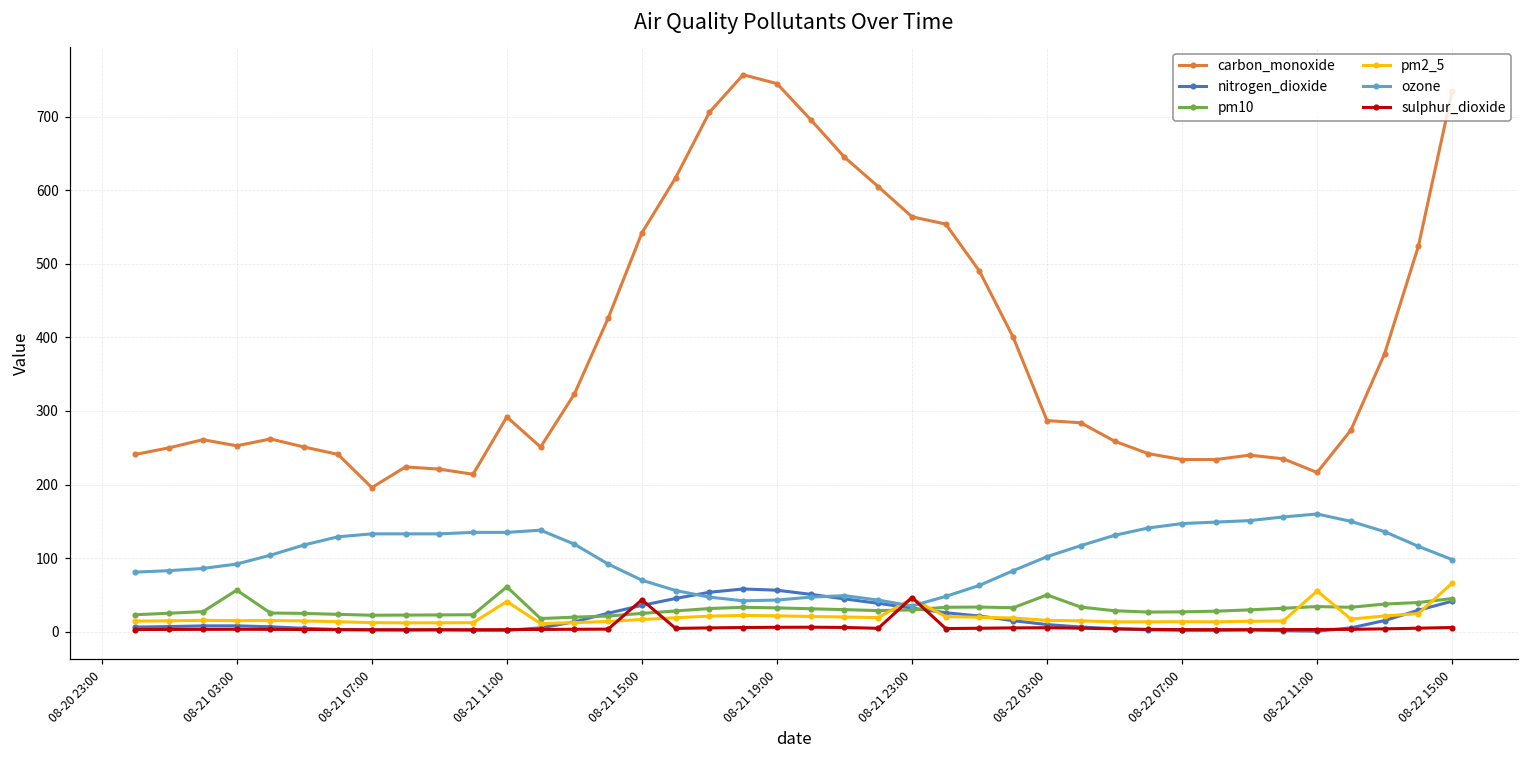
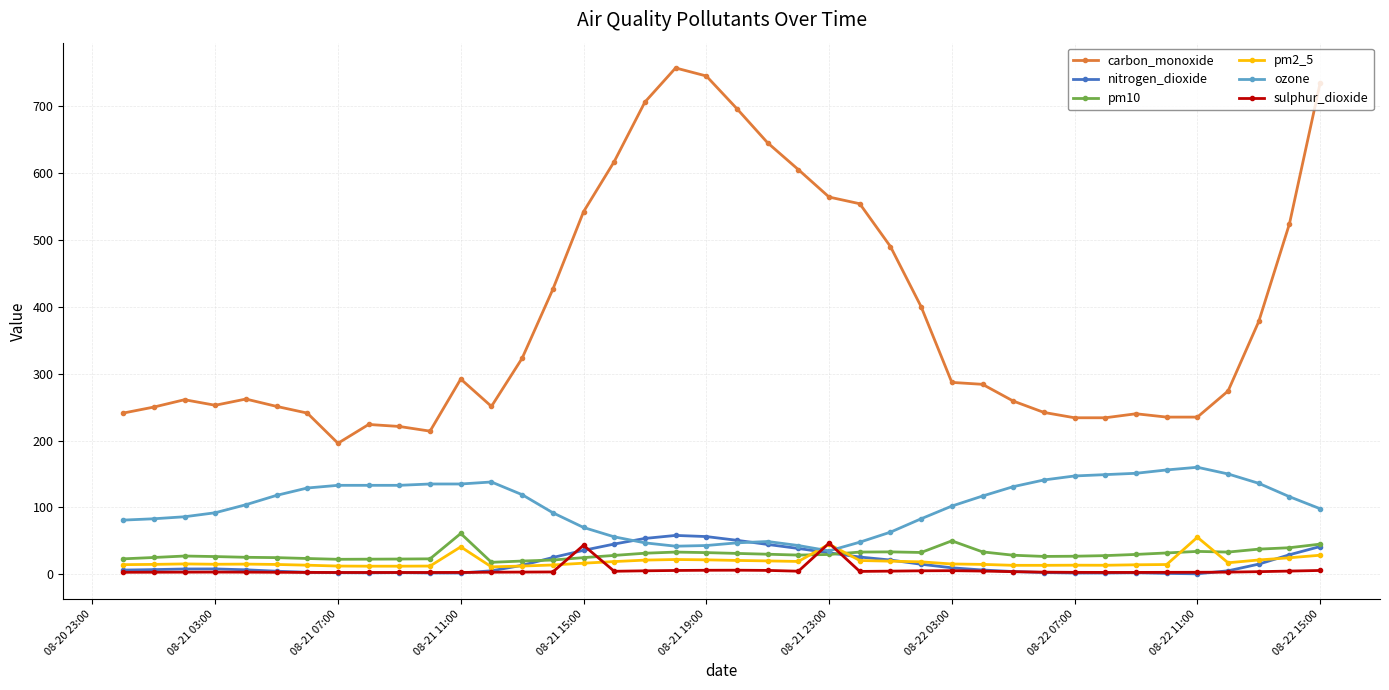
  {
    "carbon_monoxide": {
      "08-21 03:00": 250,
      "08-21 07:00": 200,
      "08-21 11:00": 290,
      "08-21 15:00": 540,
      "08-21 19:00": 750,
      "08-21 23:00": 560,
      "08-22 03:00": 290,
      "08-22 07:00": 230,
-     "08-22 11:00": 220
+     "08-22 11:00": 240
    },
    "pm10": {
-     "08-21 03:00": 60,
+     "08-21 03:00": 30,
      "08-21 07:00": 20,
      "08-21 11:00": 60,
      "08-21 15:00": 20,
      "08-21 19:00": 30,
      "08-22 03:00": 50,
      "08-22 07:00": 30,
      "08-22 11:00": 30
    },
    "pm2_5": {
      "08-21 03:00": 20,
      "08-21 07:00": 10,
      "08-21 11:00": 40,
      "08-21 15:00": 20,
      "08-21 19:00": 20,
      "08-22 03:00": 20,
      "08-22 07:00": 10,
      "08-22 11:00": 60,
-     "08-22 15:00": 70
+     "08-22 15:00": 30
    },
    "sulphur_dioxide": {
      "08-21 03:00": 0,
      "08-21 15:00": 40,
      "08-21 19:00": 10,
      "08-22 03:00": 10,
      "08-22 15:00": 10
    }
  }
